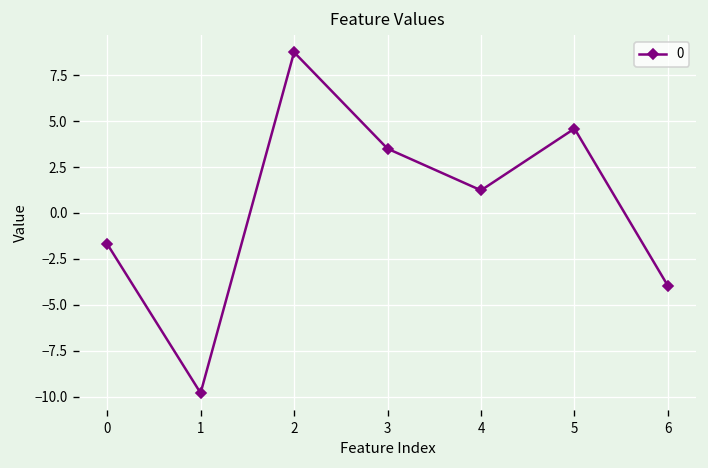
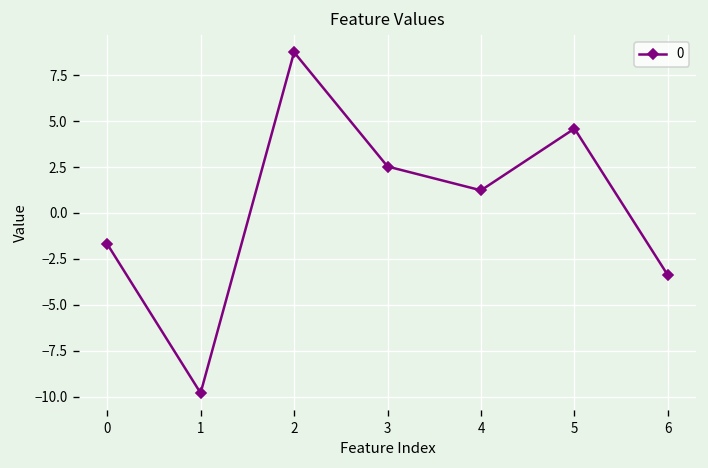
  {
    "0": -1.7,
    "1": -9.8,
    "2": 8.7,
-   "3": 3.5,
+   "3": 2.5,
    "4": 1.2,
    "5": 4.6,
-   "6": -4.0
+   "6": -3.4
  }
